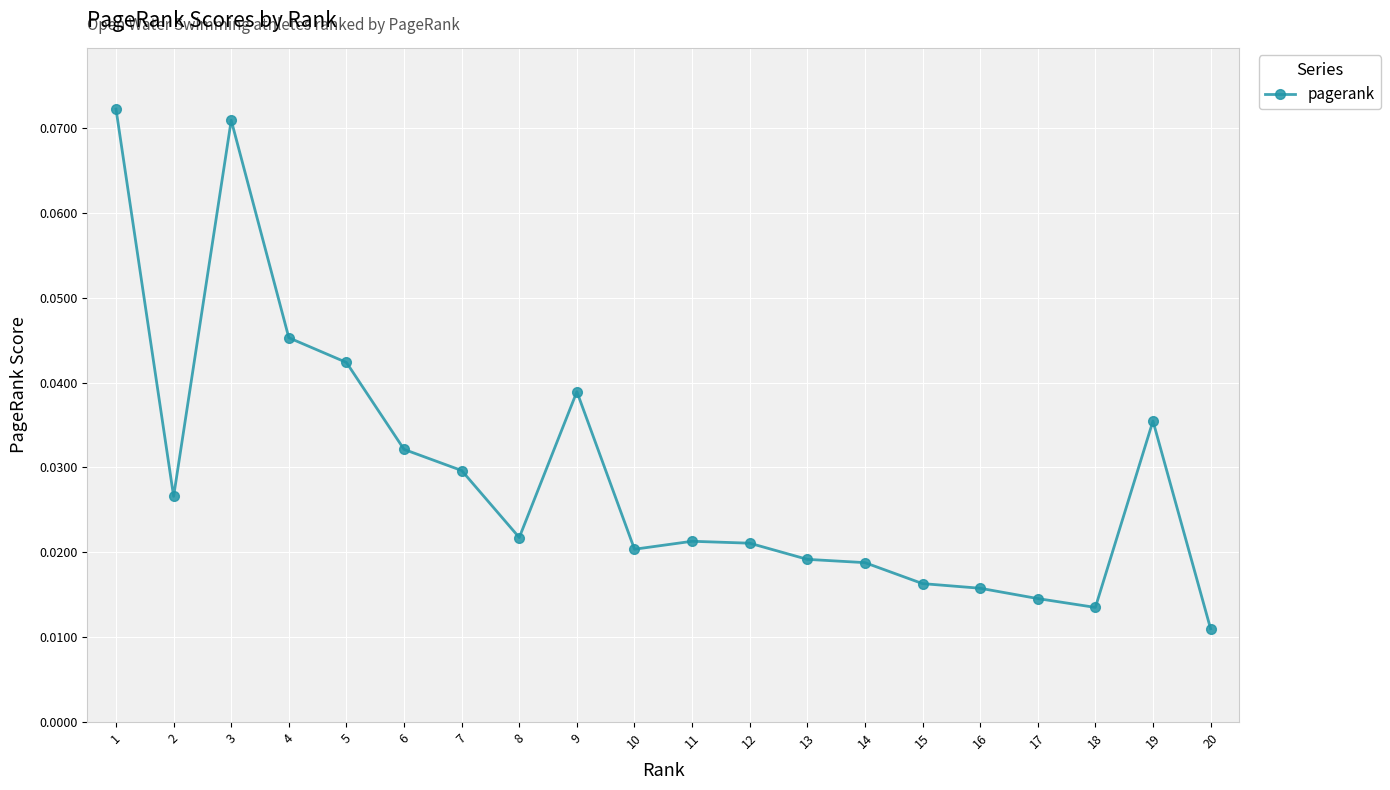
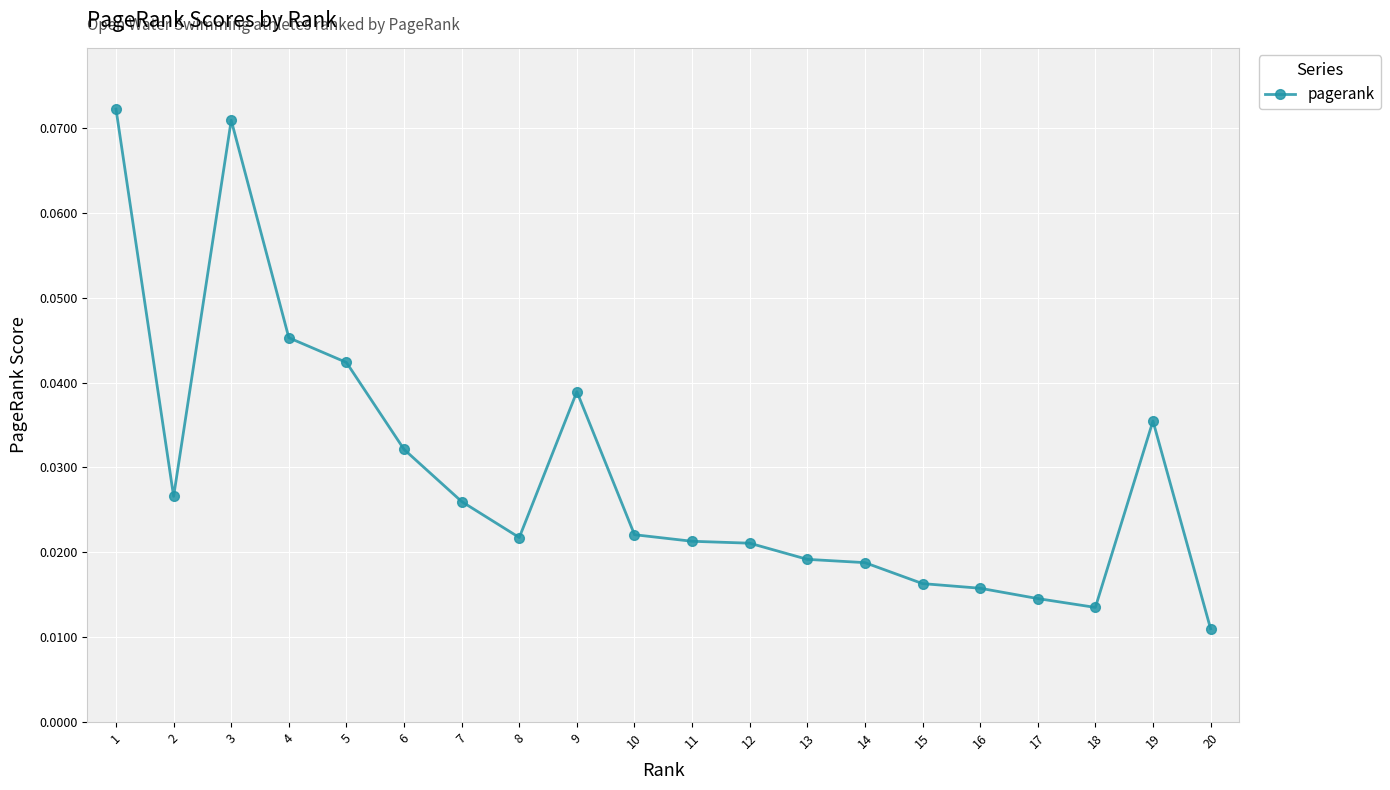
  {
    "1": 0.072,
    "2": 0.027,
    "3": 0.071,
    "4": 0.045,
    "5": 0.042,
    "6": 0.032,
-   "7": 0.030,
+   "7": 0.026,
    "8": 0.022,
    "9": 0.039,
-   "10": 0.020,
+   "10": 0.022,
    "11": 0.021,
    "12": 0.021,
    "13": 0.019,
    "14": 0.019,
    "15": 0.016,
    "16": 0.016,
    "17": 0.015,
    "18": 0.014,
    "19": 0.035,
    "20": 0.011
  }
